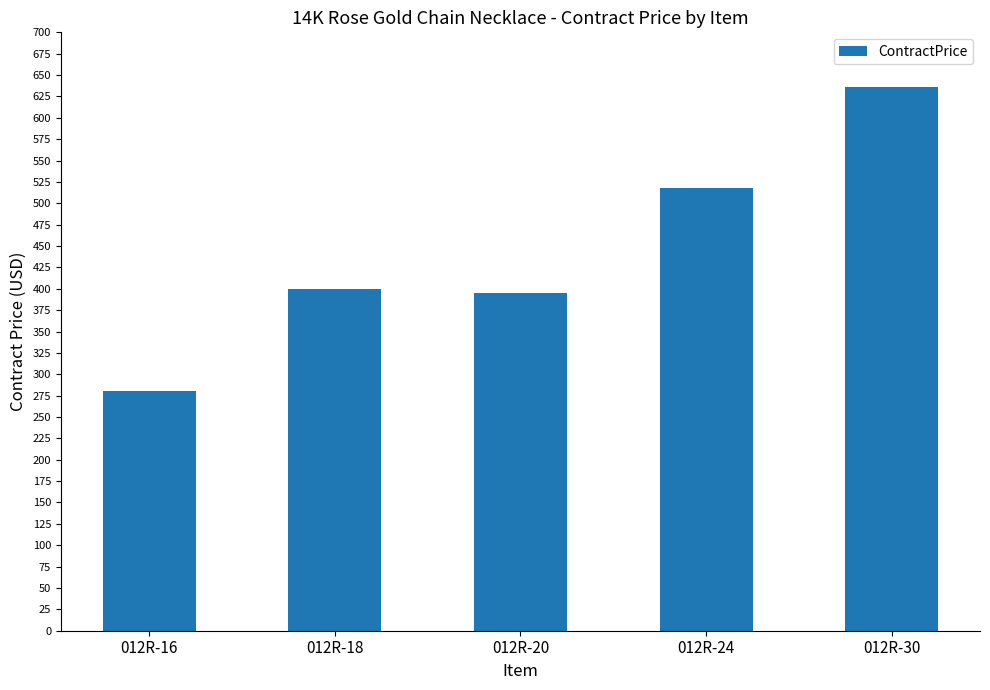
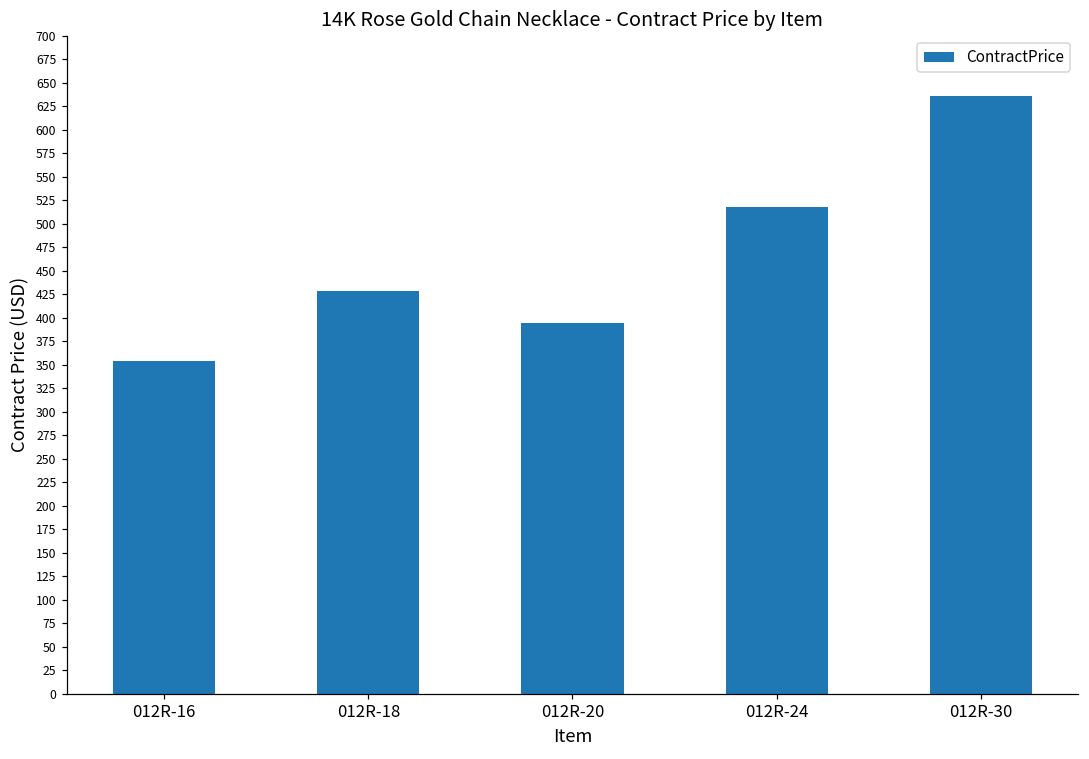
  {
-   "012R-16": 280,
-   "012R-18": 400,
+   "012R-16": 350,
+   "012R-18": 430,
    "012R-20": 390,
    "012R-24": 520,
    "012R-30": 640
  }
